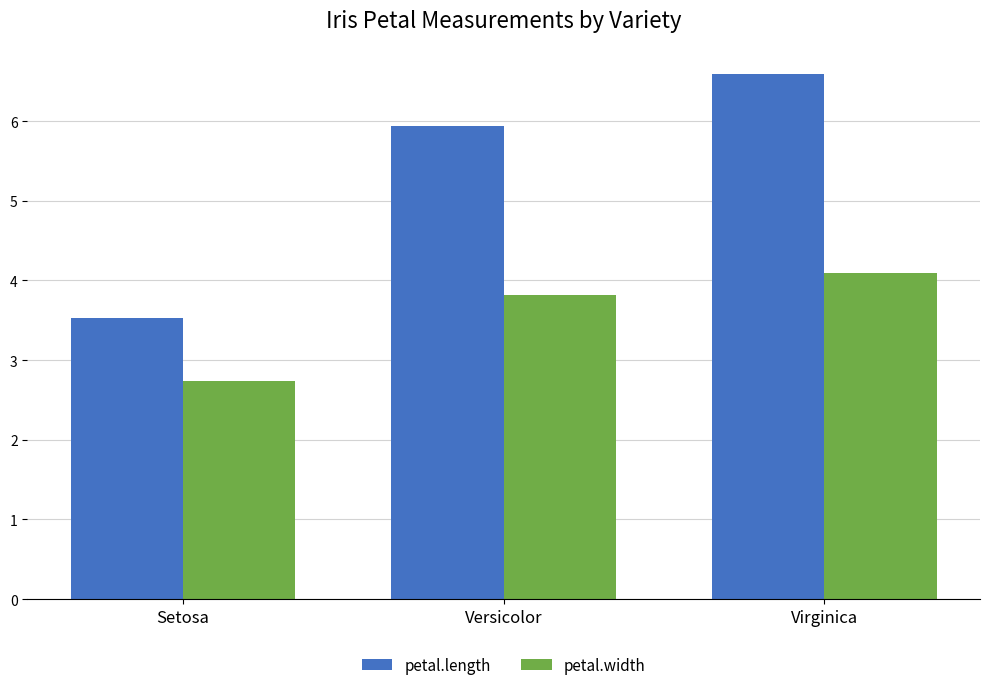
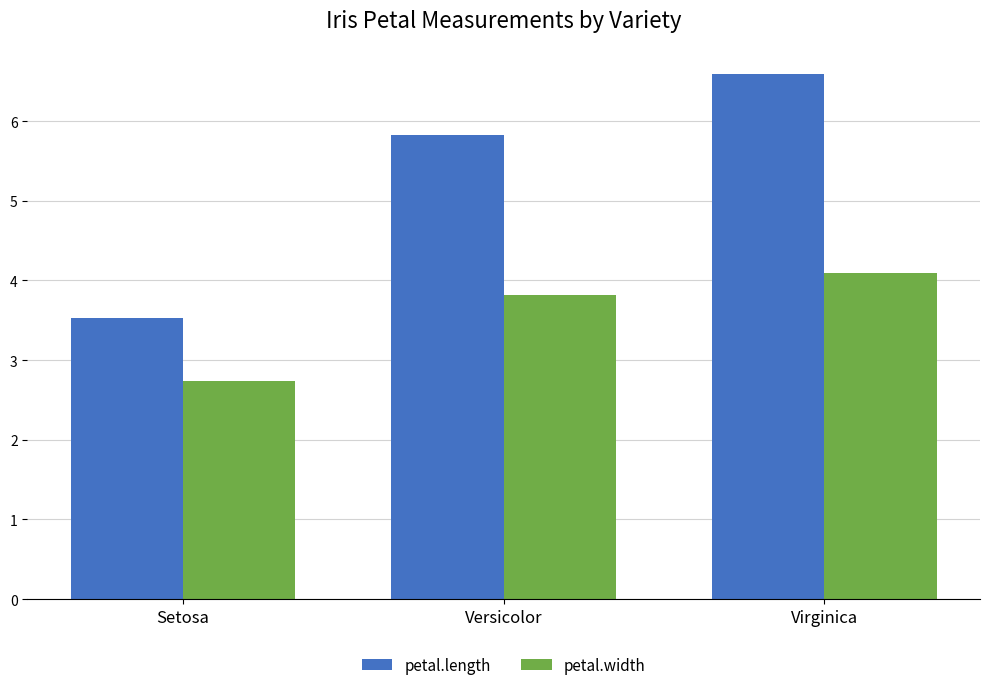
  {
    "petal.length": {
      "Setosa": 3.5,
-     "Versicolor": 5.9,
+     "Versicolor": 5.8,
      "Virginica": 6.6
    },
    "petal.width": {
      "Setosa": 2.7,
      "Versicolor": 3.8,
      "Virginica": 4.1
    }
  }
